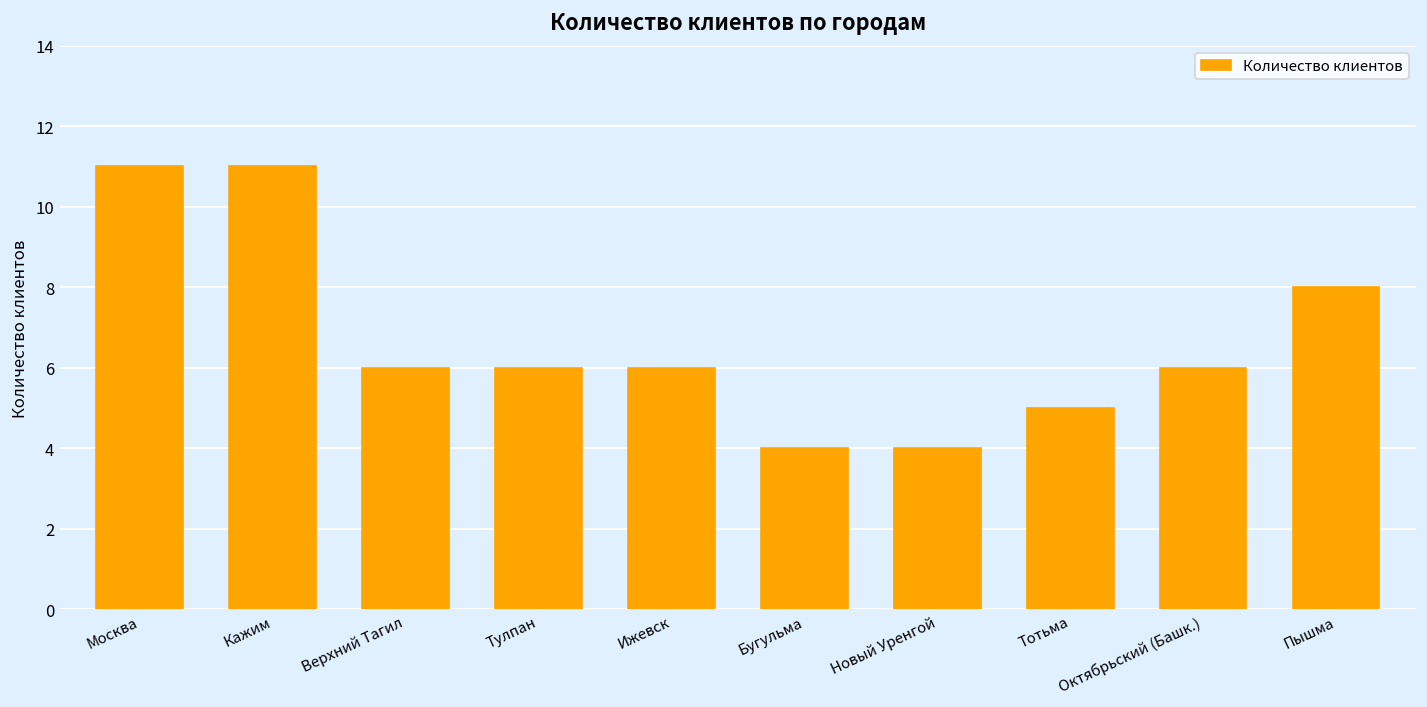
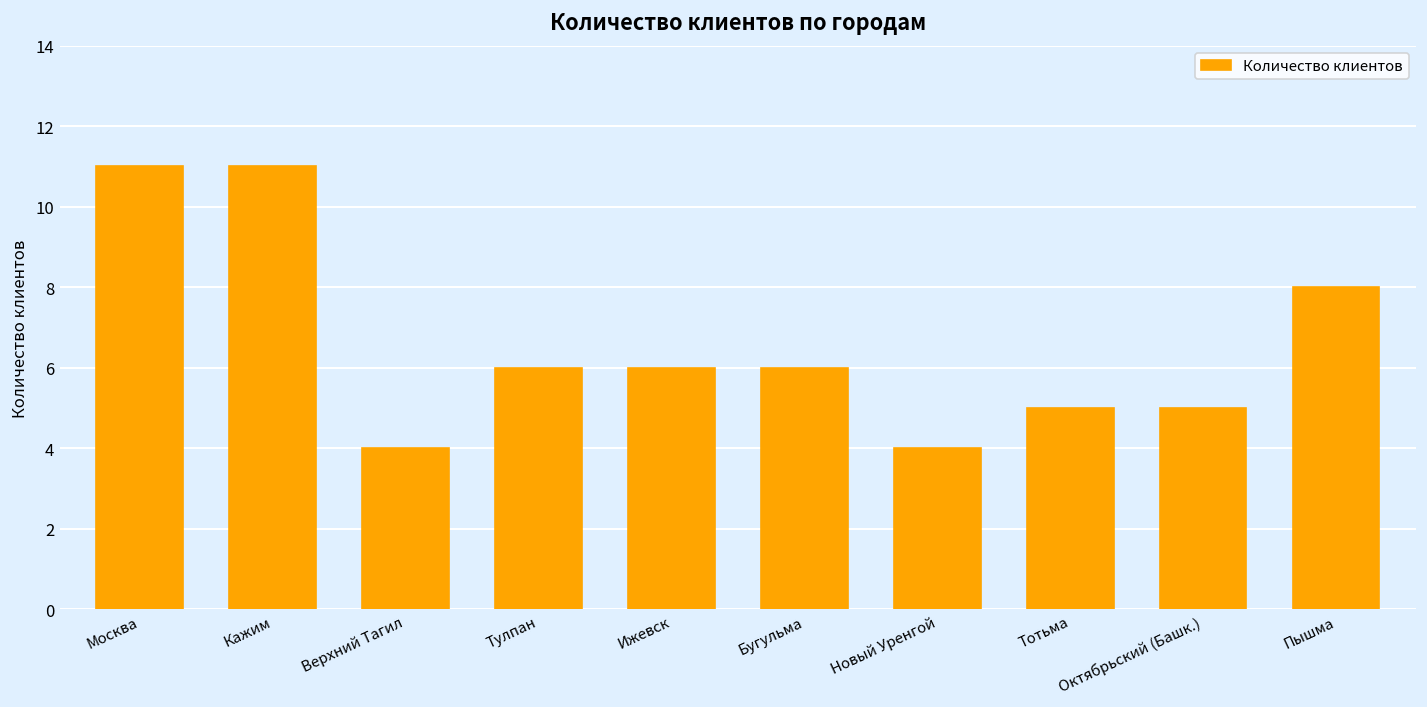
  {
    "Москва": 11,
    "Кажим": 11,
-   "Верхний Тагил": 6,
+   "Верхний Тагил": 4,
    "Тулпан": 6,
    "Ижевск": 6,
-   "Бугульма": 4,
+   "Бугульма": 6,
    "Новый Уренгой": 4,
    "Тотьма": 5,
-   "Октябрьский (Башк.)": 6,
+   "Октябрьский (Башк.)": 5,
    "Пышма": 8
  }
